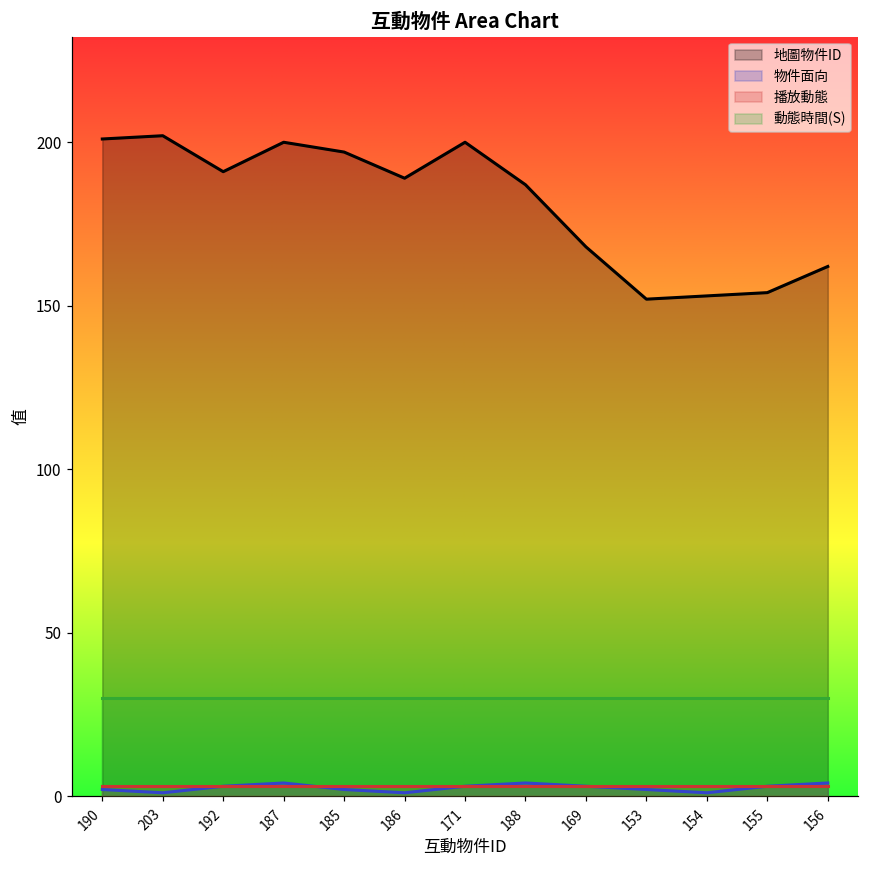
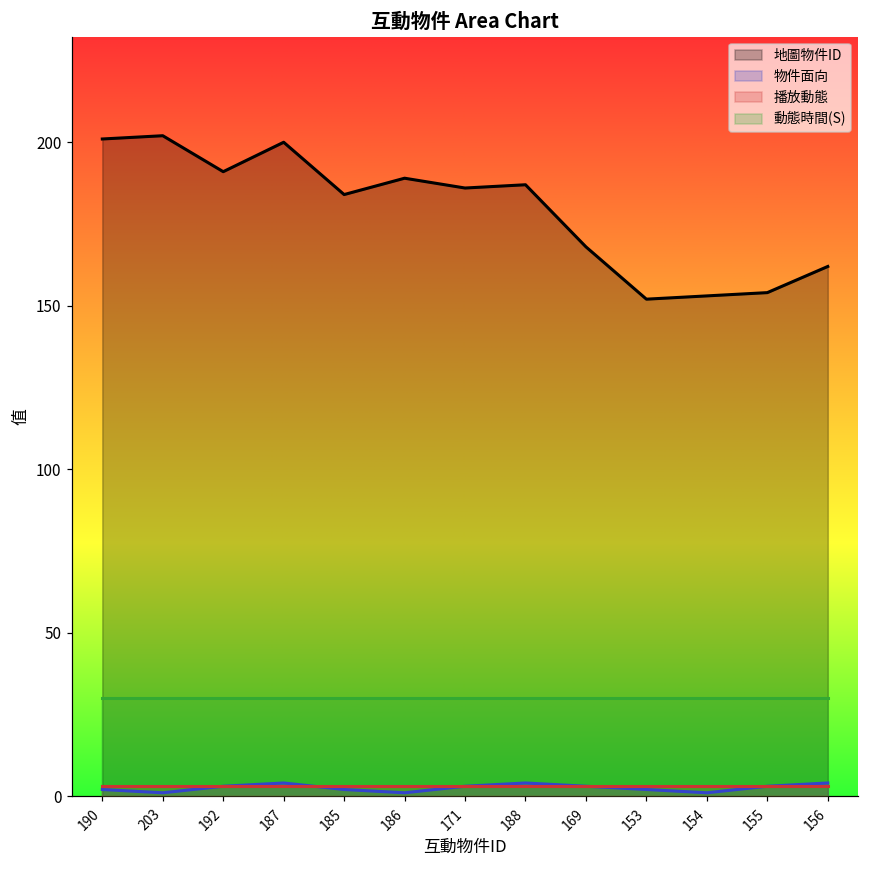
  {
    "地圖物件ID": {
      "190": 201,
      "203": 202,
      "192": 191,
      "187": 200,
-     "185": 197,
+     "185": 184,
      "186": 189,
-     "171": 200,
+     "171": 186,
      "188": 187,
      "169": 168,
      "153": 152,
      "154": 153,
      "155": 154,
      "156": 162
    },
    "物件面向": {
      "190": 2,
      "203": 1,
      "187": 4,
      "185": 2,
      "186": 1,
      "188": 4,
      "153": 2,
      "154": 1,
      "156": 4
    },
    "播放動態": {
      "190": 3,
      "203": 3,
      "187": 3,
      "185": 3,
      "186": 3,
      "188": 3,
      "153": 3,
      "154": 3,
      "156": 3
    },
    "動態時間(S)": {
      "190": 30,
      "203": 30,
      "192": 30,
      "187": 30,
      "185": 30,
      "186": 30,
      "171": 30,
      "188": 30,
      "169": 30,
      "153": 30,
      "154": 30,
      "155": 30,
      "156": 30
    }
  }
